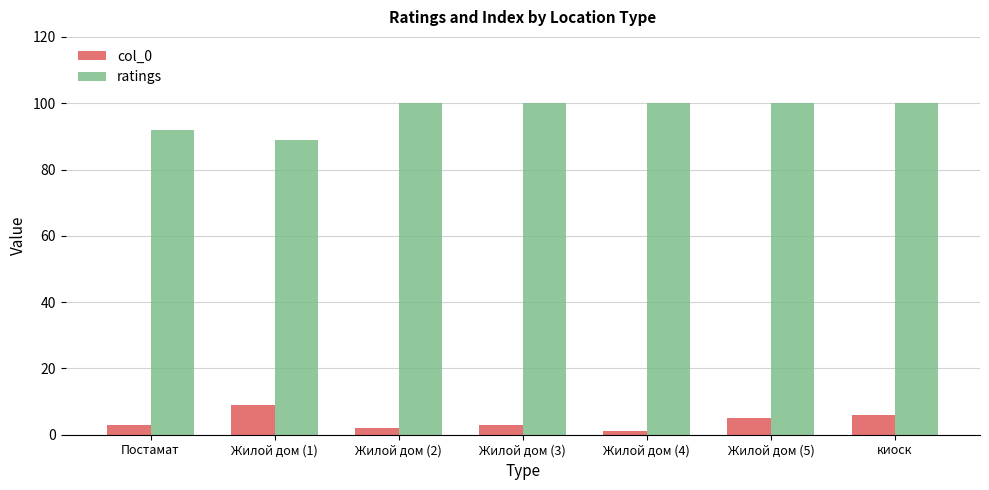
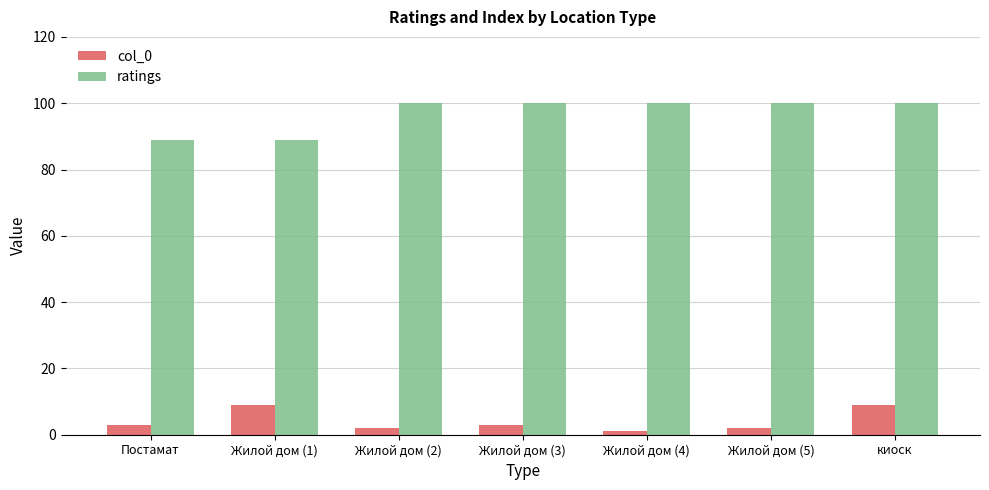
  {
    "col_0": {
      "Постамат": 3,
      "Жилой дом (1)": 9,
      "Жилой дом (2)": 2,
      "Жилой дом (3)": 3,
      "Жилой дом (4)": 1,
-     "Жилой дом (5)": 5,
-     "киоск": 6
+     "Жилой дом (5)": 2,
+     "киоск": 9
    },
    "ratings": {
-     "Постамат": 92,
+     "Постамат": 89,
      "Жилой дом (1)": 89,
      "Жилой дом (2)": 100,
      "Жилой дом (3)": 100,
      "Жилой дом (4)": 100,
      "Жилой дом (5)": 100,
      "киоск": 100
    }
  }
